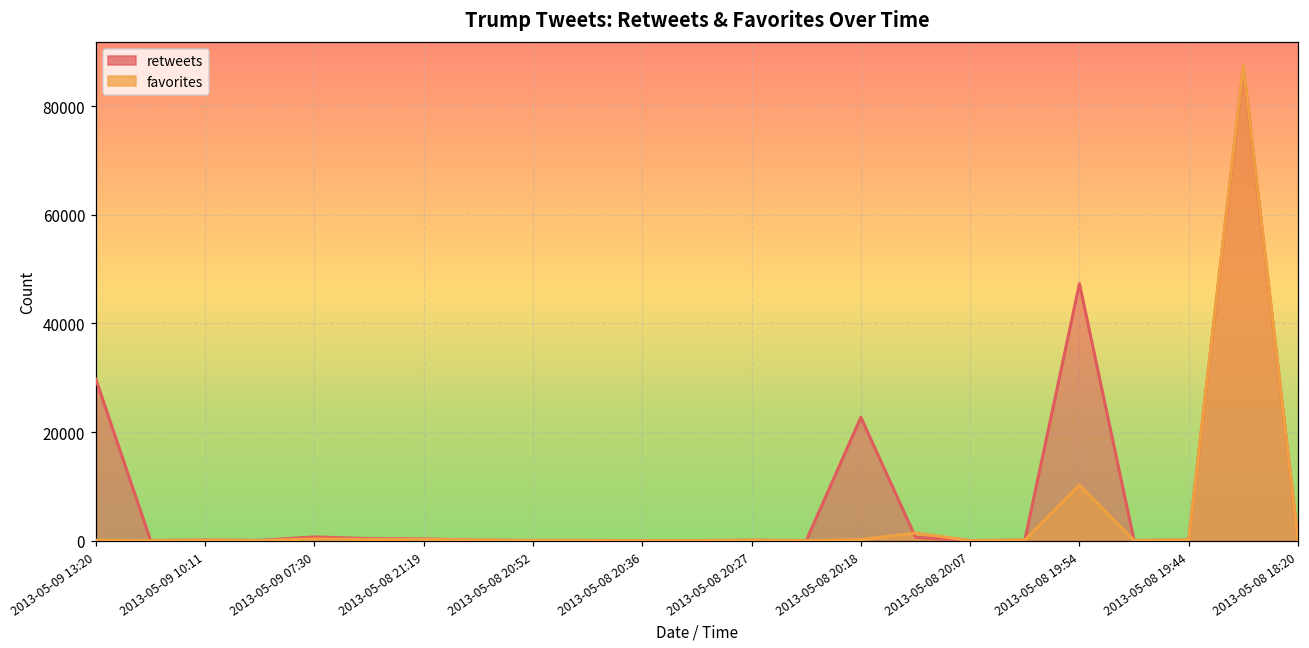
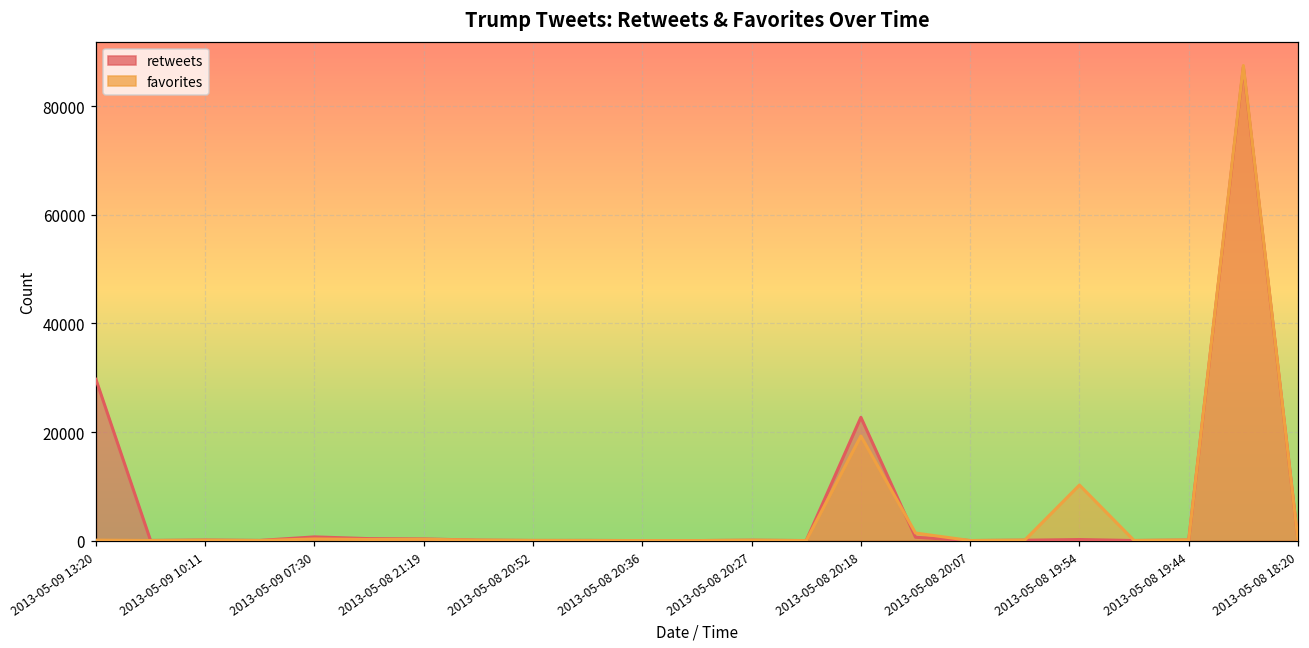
  {
    "retweets": {
      "2013-05-09 13:20": 30000,
      "2013-05-08 20:18": 23000,
-     "2013-05-08 19:54": 47000
+     "2013-05-08 19:54": 0
    },
    "favorites": {
      "2013-05-09 13:20": 0,
-     "2013-05-08 20:18": 0,
+     "2013-05-08 20:18": 19000,
      "2013-05-08 19:54": 10000
    }
  }
